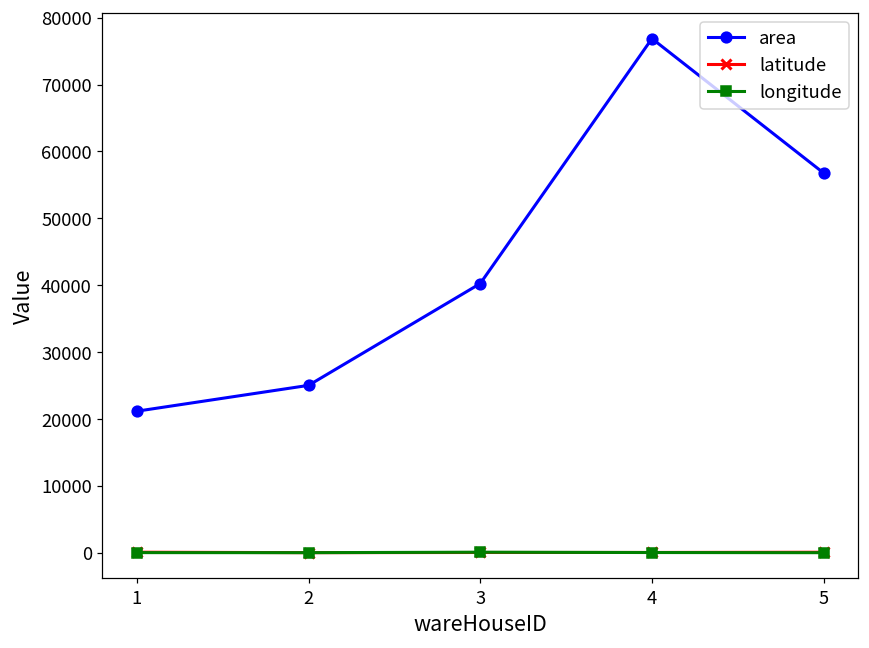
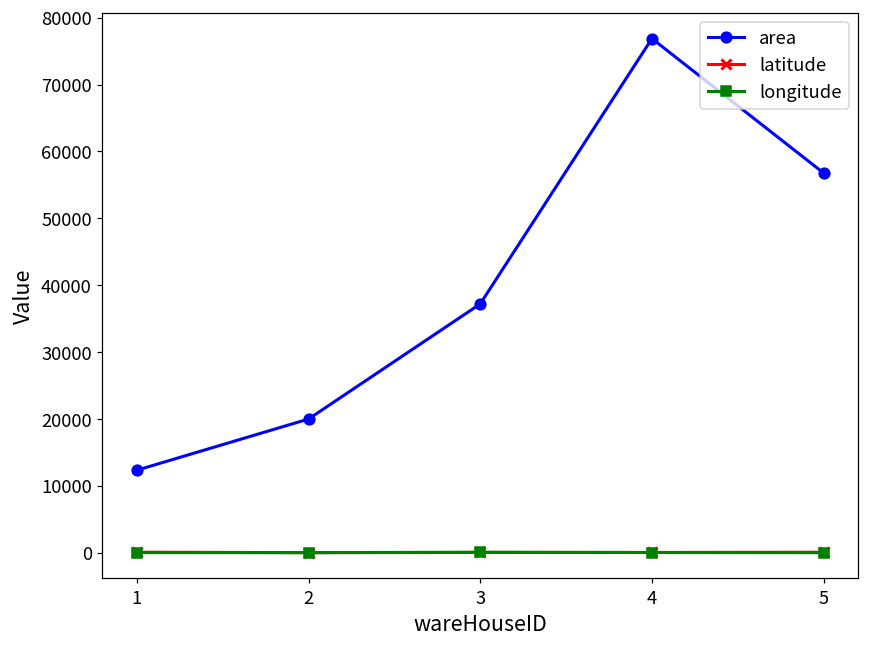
  {
    "area": {
-     "1": 21000,
-     "2": 25000,
-     "3": 40000,
+     "1": 12000,
+     "2": 20000,
+     "3": 37000,
      "4": 77000,
      "5": 57000
    }
  }
